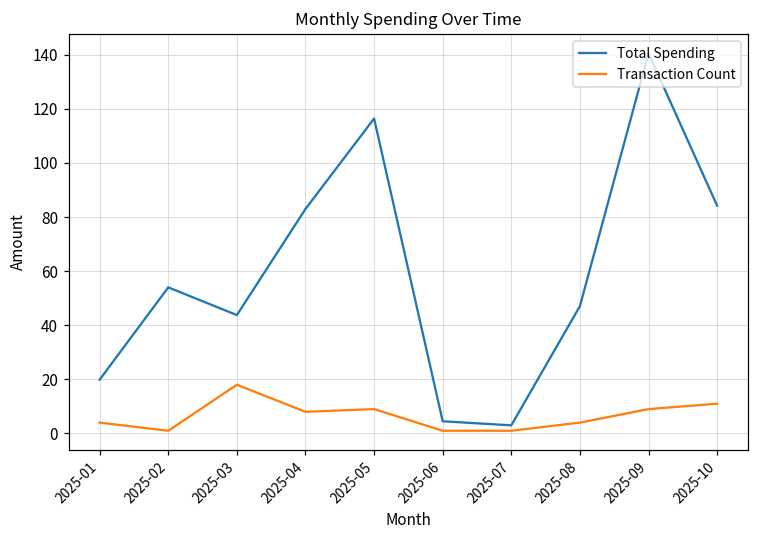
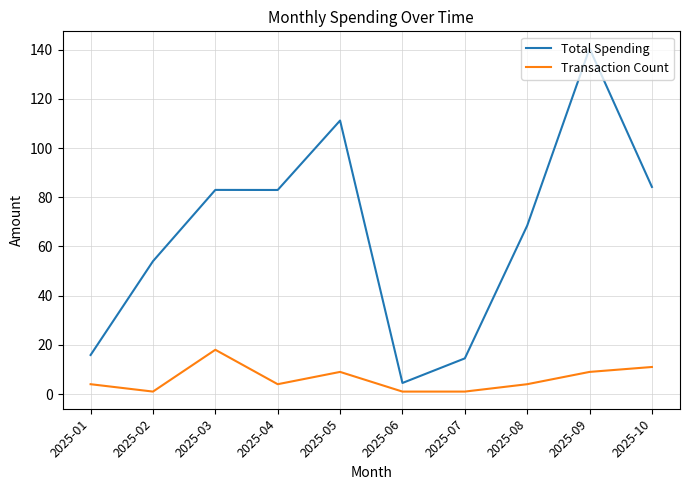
  {
    "Total Spending": {
-     "2025-01": 20,
+     "2025-01": 16,
      "2025-02": 54,
-     "2025-03": 44,
+     "2025-03": 83,
      "2025-04": 83,
-     "2025-05": 116,
+     "2025-05": 111,
      "2025-06": 5,
-     "2025-07": 3,
-     "2025-08": 47,
+     "2025-07": 15,
+     "2025-08": 68,
      "2025-10": 84
    },
    "Transaction Count": {
      "2025-01": 4,
      "2025-02": 1,
      "2025-03": 18,
-     "2025-04": 8,
+     "2025-04": 4,
      "2025-05": 9,
      "2025-06": 1,
      "2025-07": 1,
      "2025-08": 4,
      "2025-09": 9,
      "2025-10": 11
    }
  }
